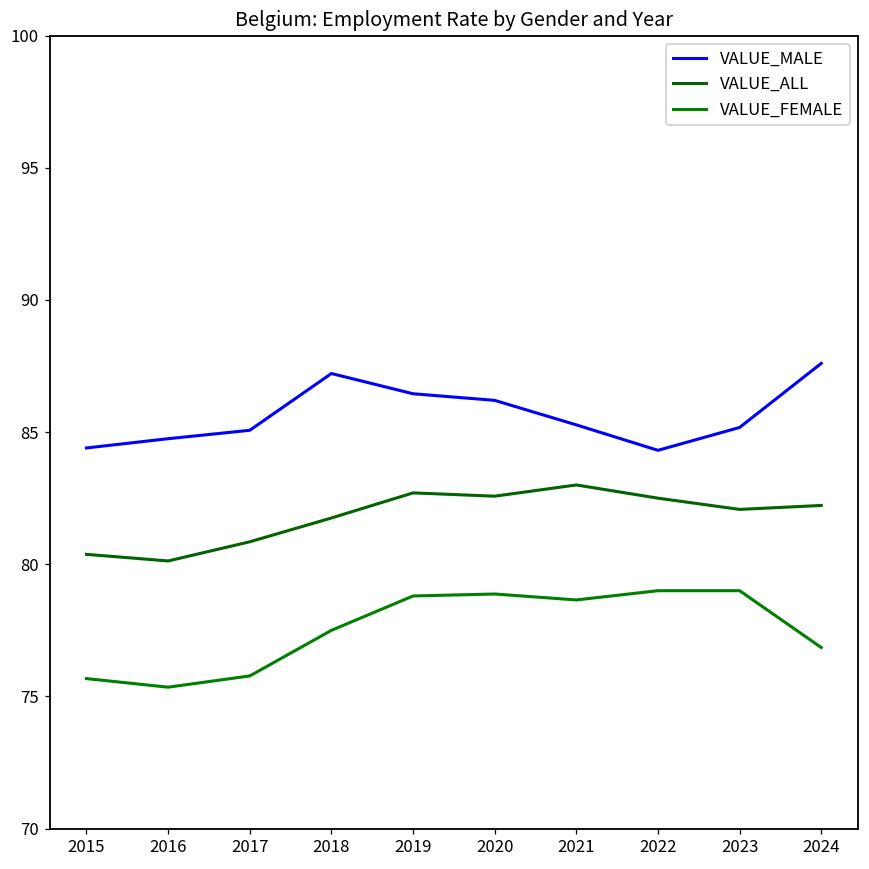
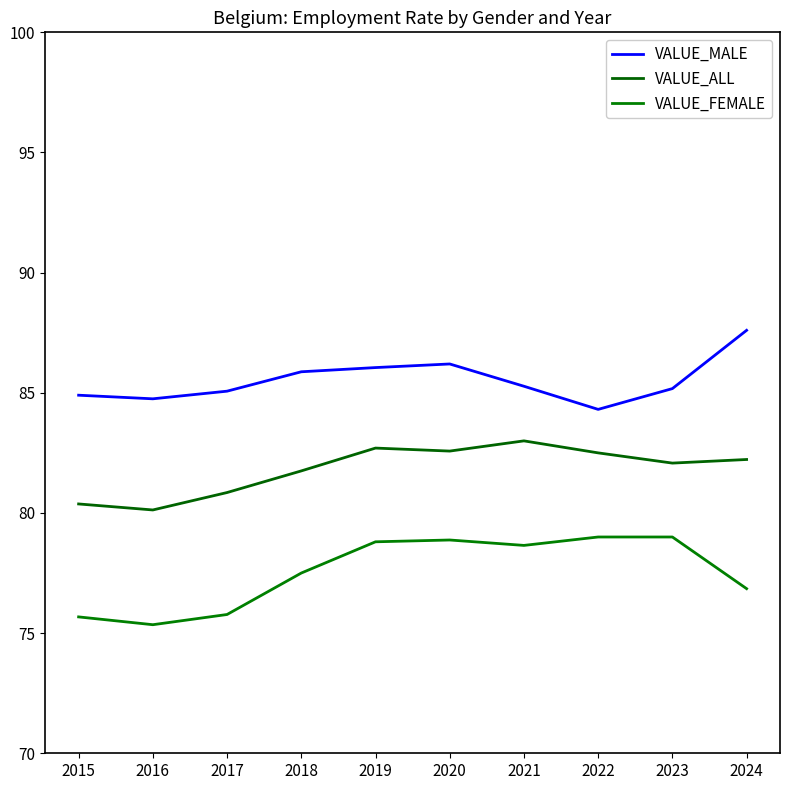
  {
    "VALUE_MALE": {
-     "2015": 84.4,
+     "2015": 84.9,
      "2016": 84.8,
      "2017": 85.1,
-     "2018": 87.2,
-     "2019": 86.5,
+     "2018": 85.9,
+     "2019": 86.1,
      "2020": 86.2,
      "2021": 85.3,
      "2022": 84.3,
      "2023": 85.2,
      "2024": 87.6
    }
  }
